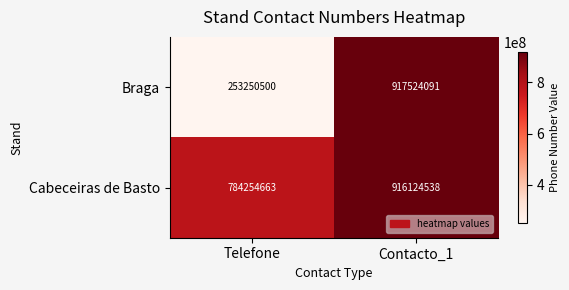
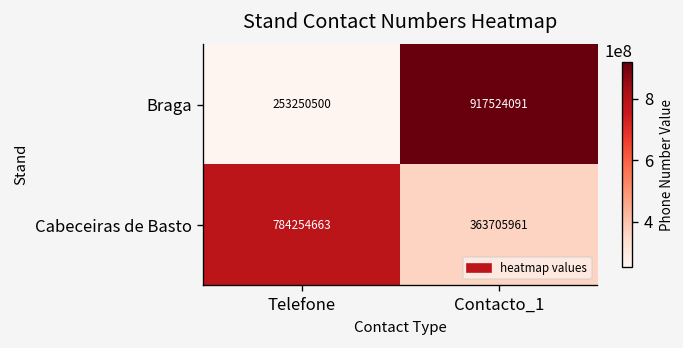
  {
    "Braga": {
      "Telefone": 253250500,
      "Contacto_1": 917524091
    },
    "Cabeceiras de Basto": {
      "Telefone": 784254663,
-     "Contacto_1": 916124538
+     "Contacto_1": 363705961
    }
  }
